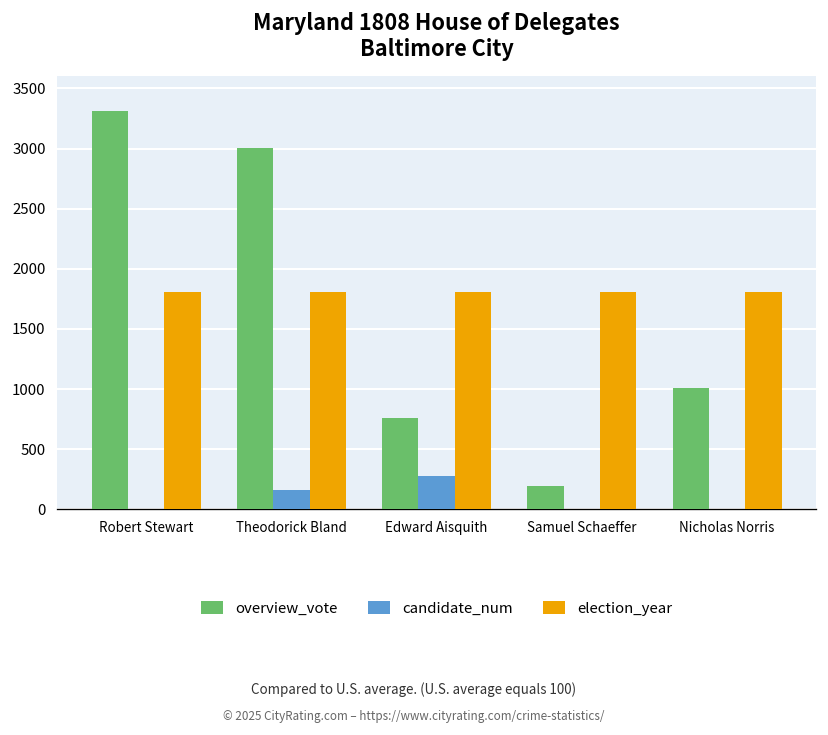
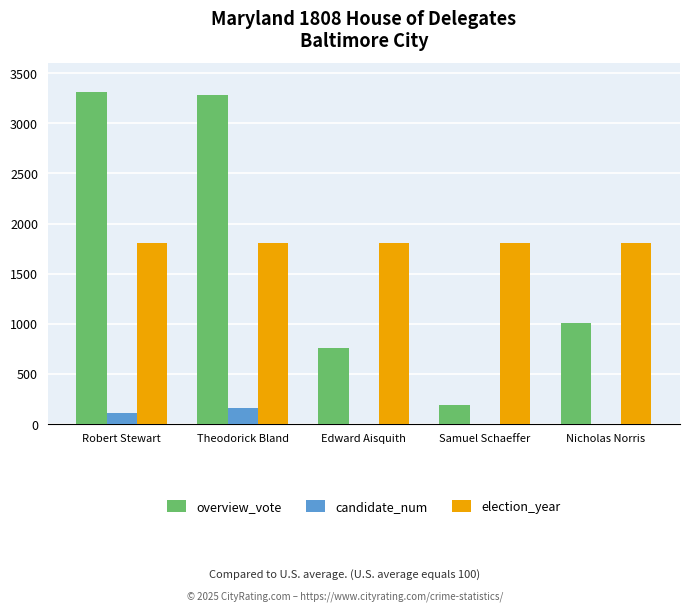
  {
    "overview_vote": {
      "Robert Stewart": 3310,
-     "Theodorick Bland": 3000,
+     "Theodorick Bland": 3280,
      "Edward Aisquith": 760,
      "Samuel Schaeffer": 190,
      "Nicholas Norris": 1010
    },
    "candidate_num": {
-     "Robert Stewart": 0,
+     "Robert Stewart": 110,
      "Theodorick Bland": 160,
-     "Edward Aisquith": 280
+     "Edward Aisquith": 0
    },
    "election_year": {
      "Robert Stewart": 1810,
      "Theodorick Bland": 1810,
      "Edward Aisquith": 1810,
      "Samuel Schaeffer": 1810,
      "Nicholas Norris": 1810
    }
  }
